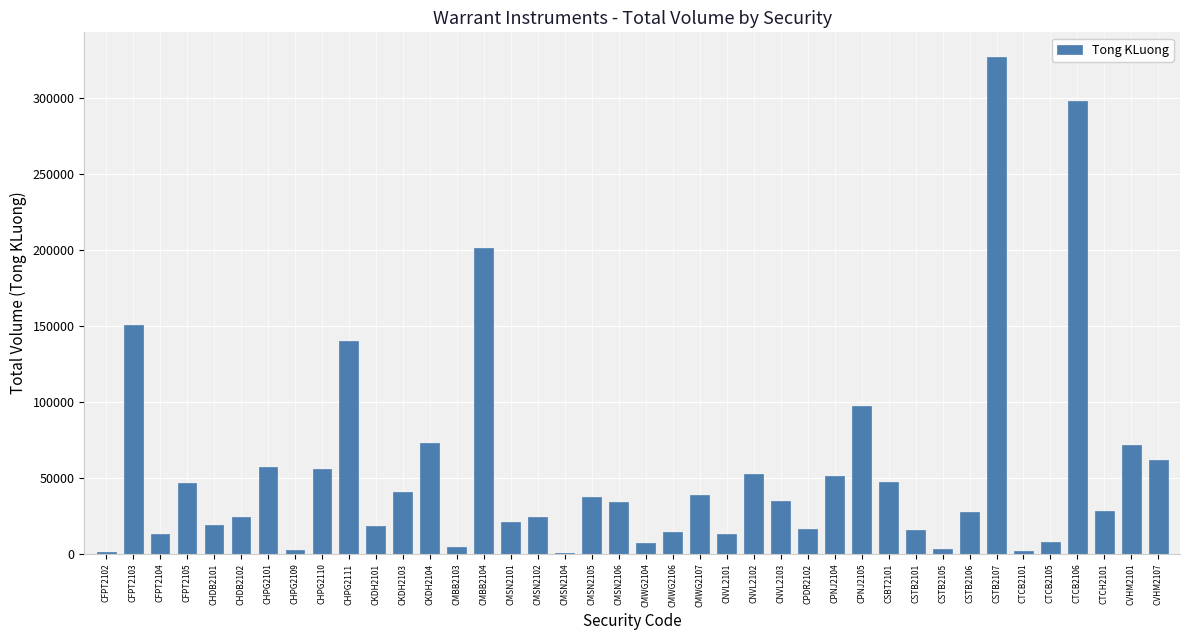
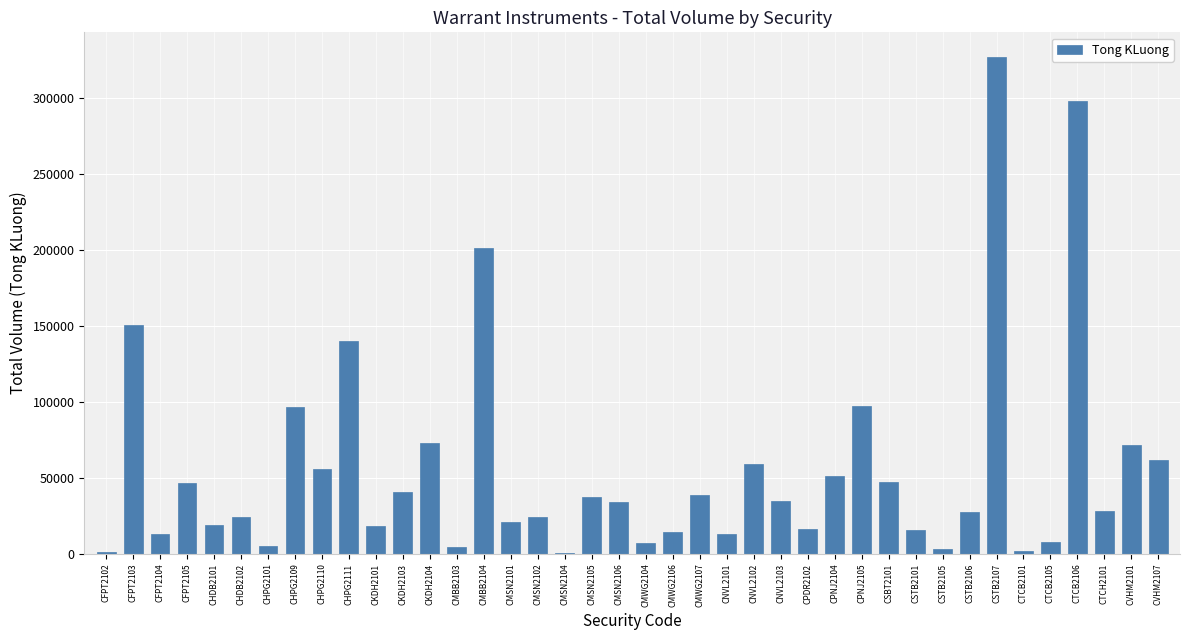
  {
    "CFPT2103": 151000,
    "CFPT2104": 13000,
    "CFPT2105": 46000,
    "CHDB2101": 19000,
    "CHDB2102": 25000,
-   "CHPG2101": 57000,
-   "CHPG2109": 3000,
+   "CHPG2101": 5000,
+   "CHPG2109": 97000,
    "CHPG2110": 56000,
    "CHPG2111": 140000,
    "CKDH2101": 18000,
    "CKDH2103": 41000,
    "CKDH2104": 73000,
    "CMBB2103": 4000,
    "CMBB2104": 201000,
    "CMSN2101": 21000,
    "CMSN2102": 24000,
    "CMSN2105": 38000,
    "CMSN2106": 34000,
    "CMWG2104": 7000,
    "CMWG2106": 15000,
    "CMWG2107": 39000,
    "CNVL2101": 13000,
-   "CNVL2102": 53000,
+   "CNVL2102": 59000,
    "CNVL2103": 35000,
    "CPDR2102": 16000,
    "CPNJ2104": 51000,
    "CPNJ2105": 97000,
    "CSBT2101": 47000,
    "CSTB2101": 16000,
    "CSTB2105": 3000,
    "CSTB2106": 28000,
    "CSTB2107": 327000,
    "CTCB2101": 2000,
    "CTCB2105": 8000,
    "CTCB2106": 298000,
    "CTCH2101": 28000,
    "CVHM2101": 72000,
    "CVHM2107": 61000
  }
